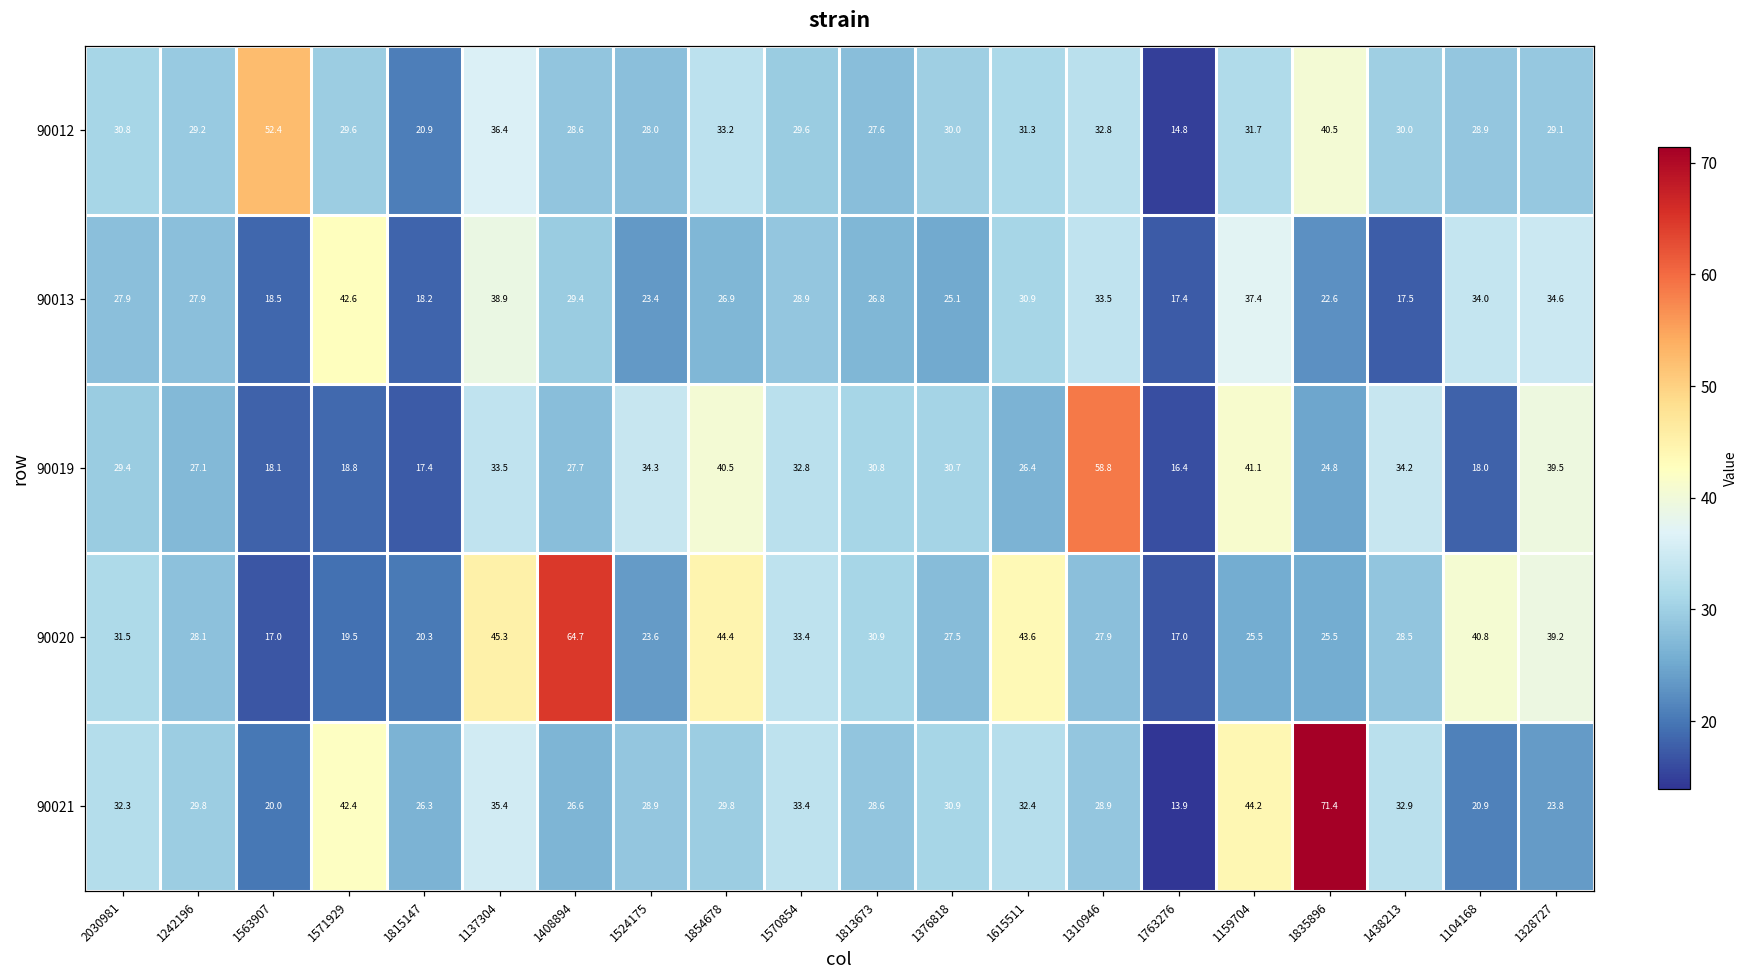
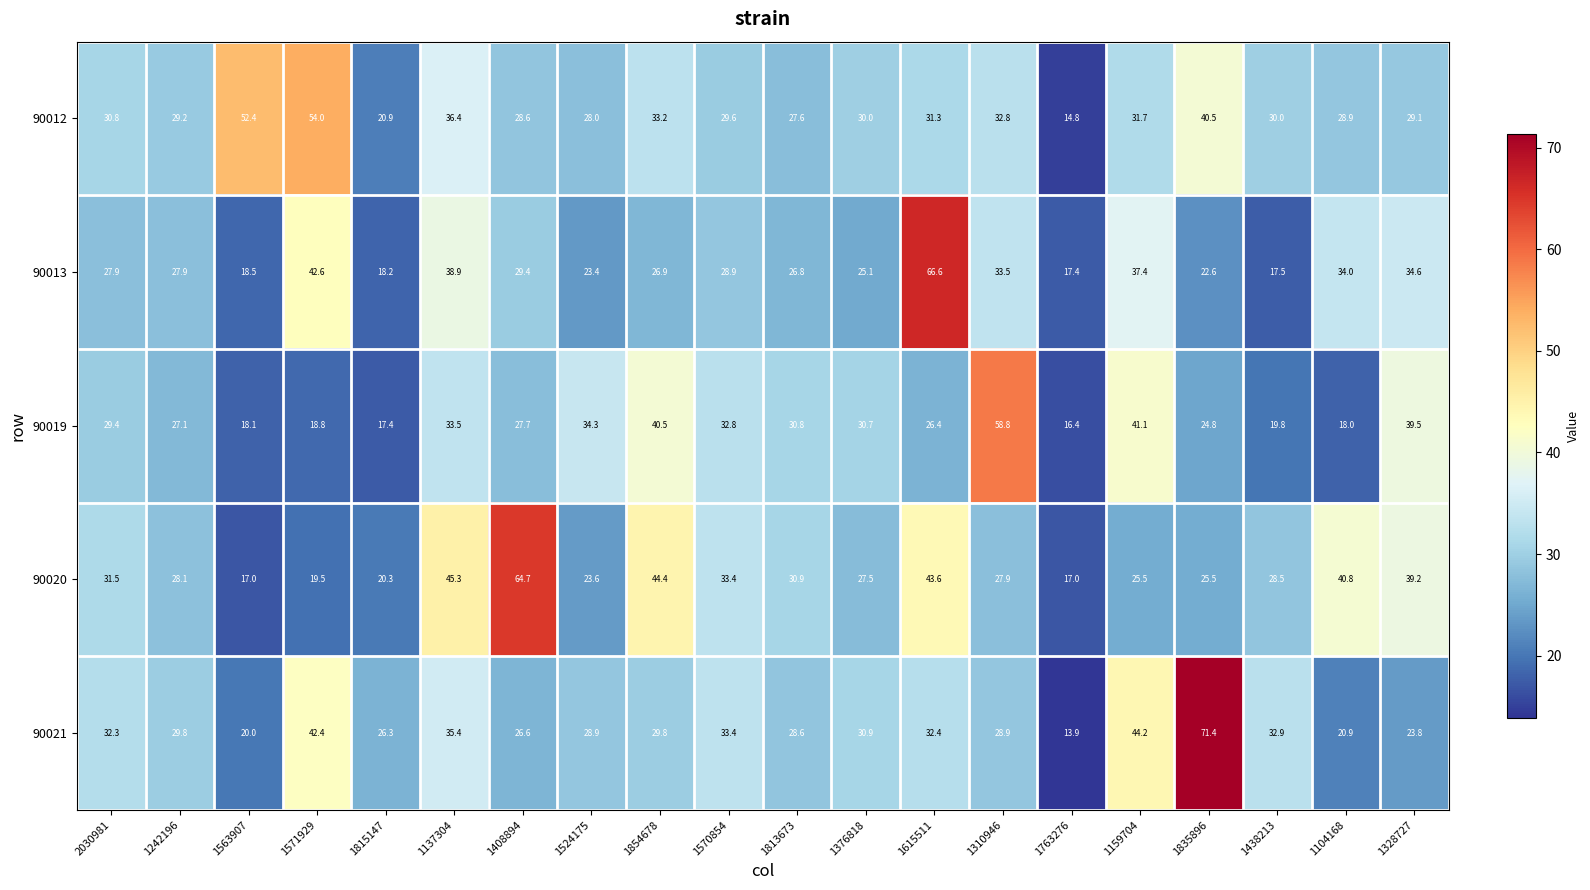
  {
    "90012": {
      "2030981": 30.8,
      "1242196": 29.2,
      "1563907": 52.4,
-     "1571929": 29.6,
+     "1571929": 54.0,
      "1815147": 20.9,
      "1137304": 36.4,
      "1408894": 28.6,
      "1524175": 28.0,
      "1854678": 33.2,
      "1570854": 29.6,
      "1813673": 27.6,
      "1376818": 30.0,
      "1615511": 31.3,
      "1310946": 32.8,
      "1763276": 14.8,
      "1159704": 31.7,
      "1835896": 40.5,
      "1438213": 30.0,
      "1104168": 28.9,
      "1328727": 29.1
    },
    "90013": {
      "2030981": 27.9,
      "1242196": 27.9,
      "1563907": 18.5,
      "1571929": 42.6,
      "1815147": 18.2,
      "1137304": 38.9,
      "1408894": 29.4,
      "1524175": 23.4,
      "1854678": 26.9,
      "1570854": 28.9,
      "1813673": 26.8,
      "1376818": 25.1,
-     "1615511": 30.9,
+     "1615511": 66.6,
      "1310946": 33.5,
      "1763276": 17.4,
      "1159704": 37.4,
      "1835896": 22.6,
      "1438213": 17.5,
      "1104168": 34.0,
      "1328727": 34.6
    },
    "90019": {
      "2030981": 29.4,
      "1242196": 27.1,
      "1563907": 18.1,
      "1571929": 18.8,
      "1815147": 17.4,
      "1137304": 33.5,
      "1408894": 27.7,
      "1524175": 34.3,
      "1854678": 40.5,
      "1570854": 32.8,
      "1813673": 30.8,
      "1376818": 30.7,
      "1615511": 26.4,
      "1310946": 58.8,
      "1763276": 16.4,
      "1159704": 41.1,
      "1835896": 24.8,
-     "1438213": 34.2,
+     "1438213": 19.8,
      "1104168": 18.0,
      "1328727": 39.5
    },
    "90020": {
      "2030981": 31.5,
      "1242196": 28.1,
      "1563907": 17.0,
      "1571929": 19.5,
      "1815147": 20.3,
      "1137304": 45.3,
      "1408894": 64.7,
      "1524175": 23.6,
      "1854678": 44.4,
      "1570854": 33.4,
      "1813673": 30.9,
      "1376818": 27.5,
      "1615511": 43.6,
      "1310946": 27.9,
      "1763276": 17.0,
      "1159704": 25.5,
      "1835896": 25.5,
      "1438213": 28.5,
      "1104168": 40.8,
      "1328727": 39.2
    },
    "90021": {
      "2030981": 32.3,
      "1242196": 29.8,
      "1563907": 20.0,
      "1571929": 42.4,
      "1815147": 26.3,
      "1137304": 35.4,
      "1408894": 26.6,
      "1524175": 28.9,
      "1854678": 29.8,
      "1570854": 33.4,
      "1813673": 28.6,
      "1376818": 30.9,
      "1615511": 32.4,
      "1310946": 28.9,
      "1763276": 13.9,
      "1159704": 44.2,
      "1835896": 71.4,
      "1438213": 32.9,
      "1104168": 20.9,
      "1328727": 23.8
    }
  }
